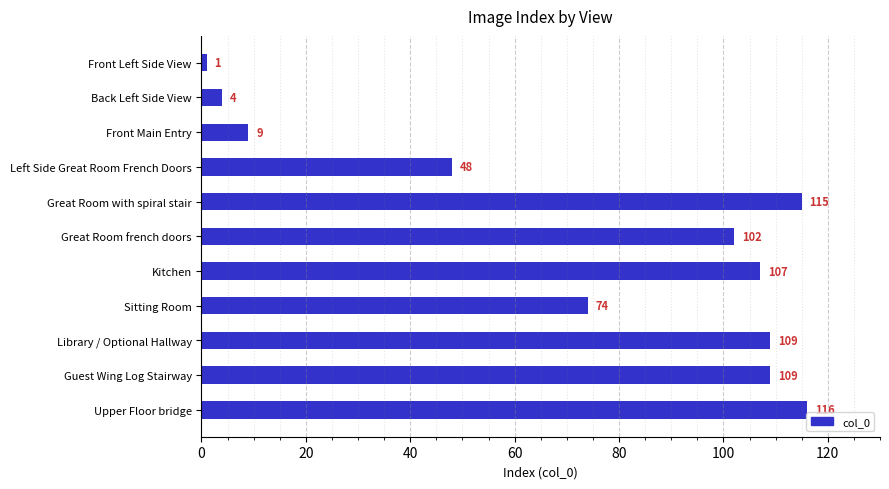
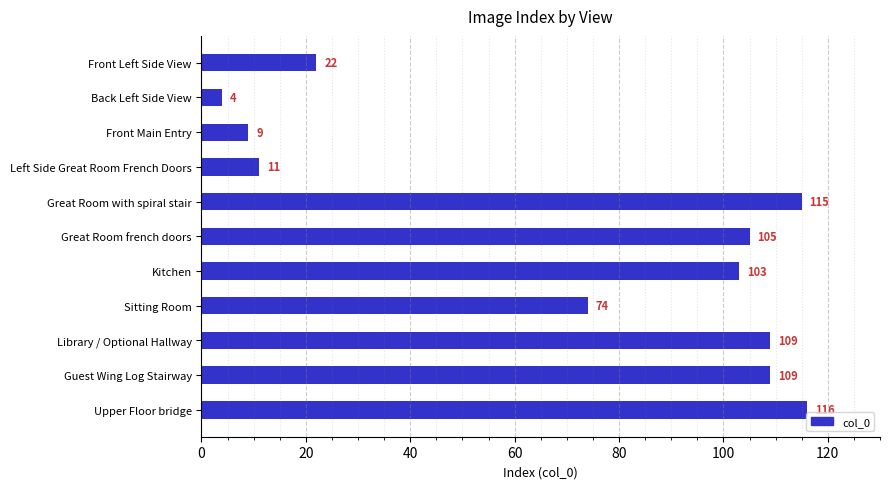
  {
-   "Front Left Side View": 1,
+   "Front Left Side View": 22,
    "Back Left Side View": 4,
    "Front Main Entry": 9,
-   "Left Side Great Room French Doors": 48,
+   "Left Side Great Room French Doors": 11,
    "Great Room with spiral stair": 115,
-   "Great Room french doors": 102,
-   "Kitchen": 107,
+   "Great Room french doors": 105,
+   "Kitchen": 103,
    "Sitting Room": 74,
    "Library / Optional Hallway": 109,
    "Guest Wing Log Stairway": 109
  }
